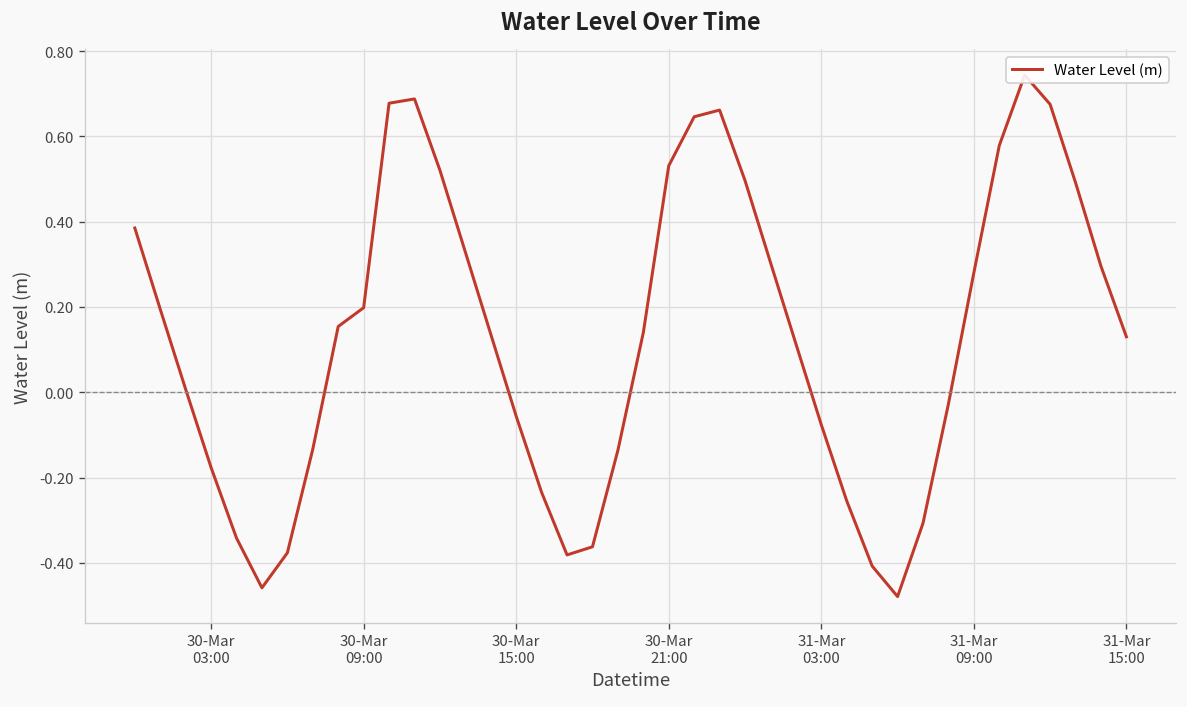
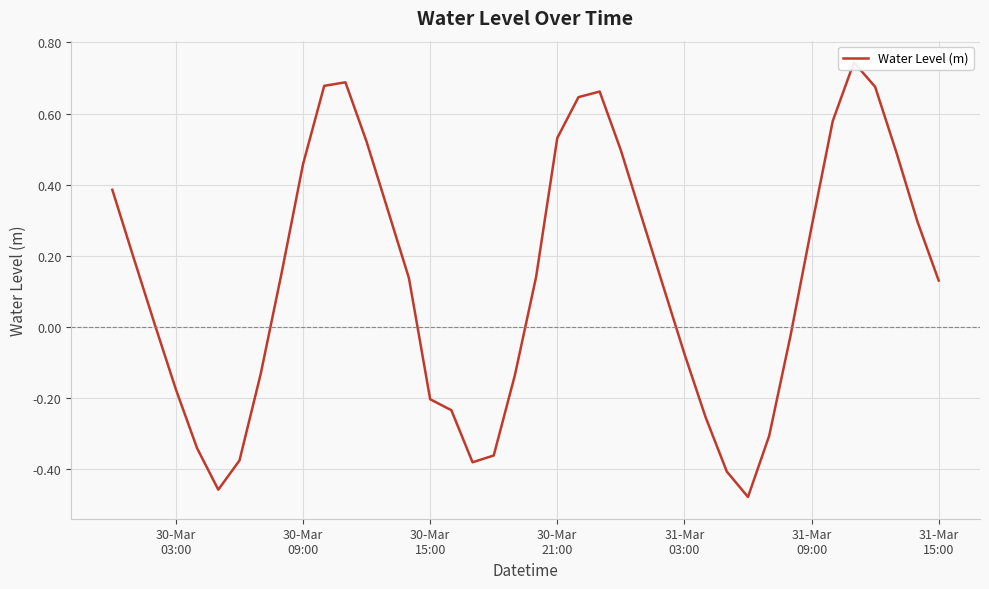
  {
    "30-Mar 03:00": -0.18,
-   "30-Mar 09:00": 0.20,
-   "30-Mar 15:00": -0.06,
+   "30-Mar 09:00": 0.46,
+   "30-Mar 15:00": -0.20,
    "30-Mar 21:00": 0.53,
    "31-Mar 03:00": -0.08,
    "31-Mar 09:00": 0.28,
    "31-Mar 15:00": 0.13
  }
